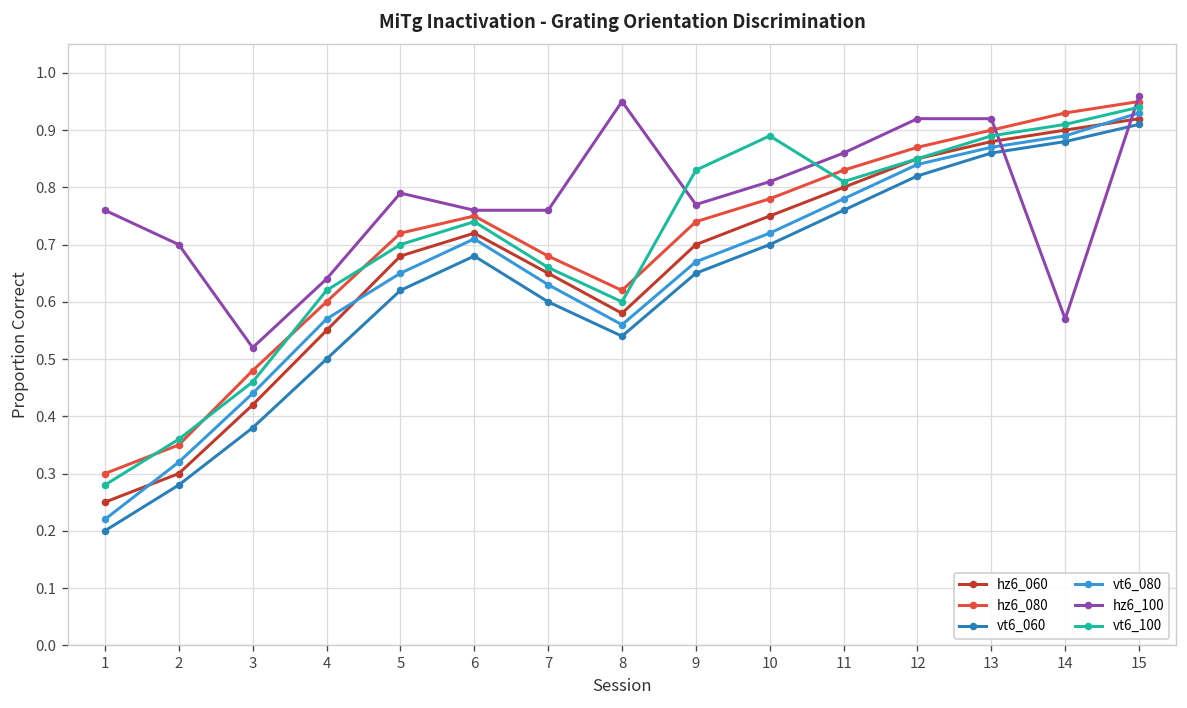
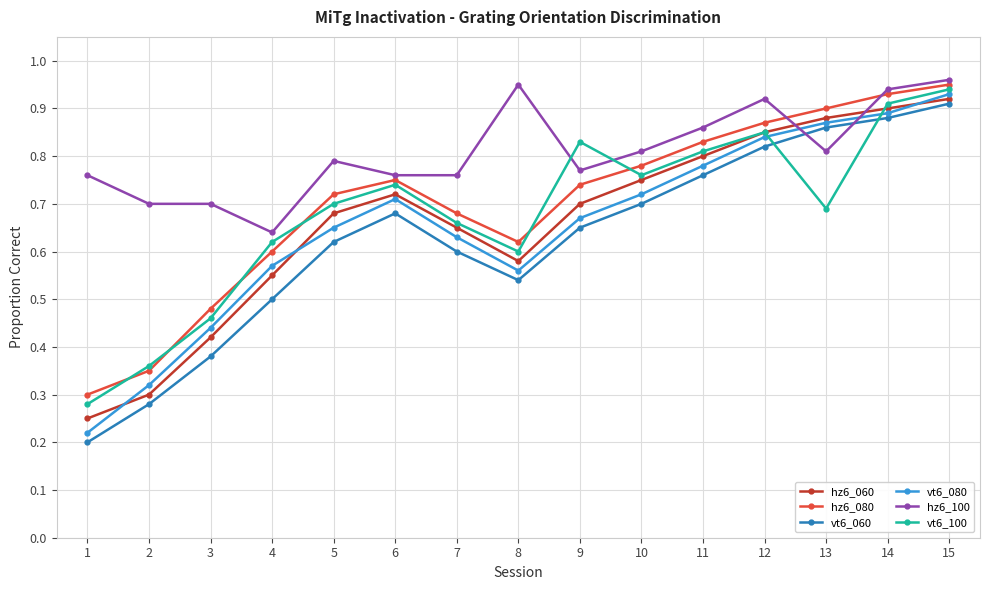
  {
    "hz6_100": {
      "1": 0.76,
      "2": 0.70,
-     "3": 0.52,
+     "3": 0.70,
      "4": 0.64,
      "5": 0.79,
      "6": 0.76,
      "7": 0.76,
      "8": 0.95,
      "9": 0.77,
      "10": 0.81,
      "11": 0.86,
      "12": 0.92,
-     "13": 0.92,
-     "14": 0.57,
+     "13": 0.81,
+     "14": 0.94,
      "15": 0.96
    },
    "vt6_100": {
      "1": 0.28,
      "2": 0.36,
      "3": 0.46,
      "4": 0.62,
      "5": 0.70,
      "6": 0.74,
      "7": 0.66,
      "8": 0.60,
      "9": 0.83,
-     "10": 0.89,
+     "10": 0.76,
      "11": 0.81,
-     "13": 0.89,
+     "13": 0.69,
      "14": 0.91,
      "15": 0.94
    }
  }
